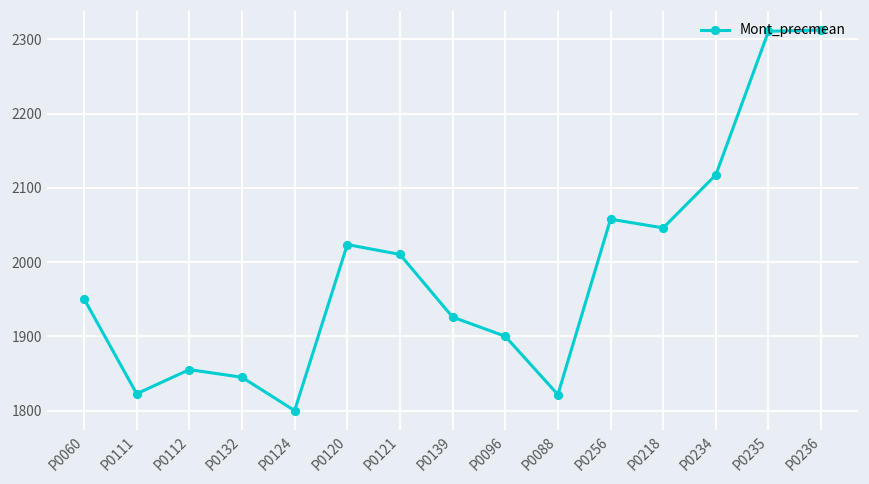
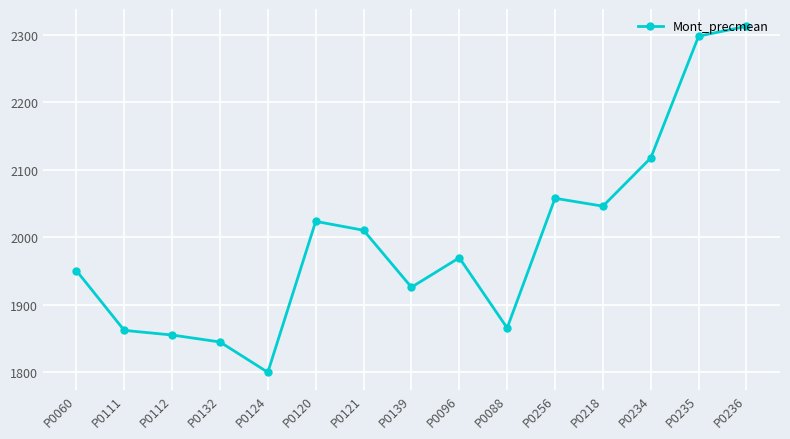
  {
    "P0060": 1950,
-   "P0111": 1820,
+   "P0111": 1860,
    "P0112": 1860,
    "P0132": 1840,
    "P0124": 1800,
    "P0120": 2020,
    "P0121": 2010,
    "P0139": 1930,
-   "P0096": 1900,
-   "P0088": 1820,
+   "P0096": 1970,
+   "P0088": 1870,
    "P0256": 2060,
    "P0218": 2050,
    "P0234": 2120,
-   "P0235": 2310,
+   "P0235": 2300,
    "P0236": 2310
  }
